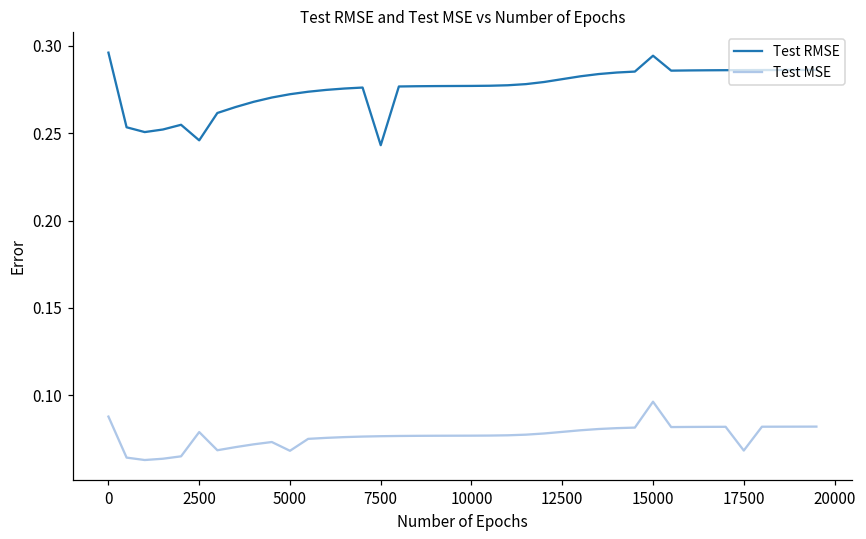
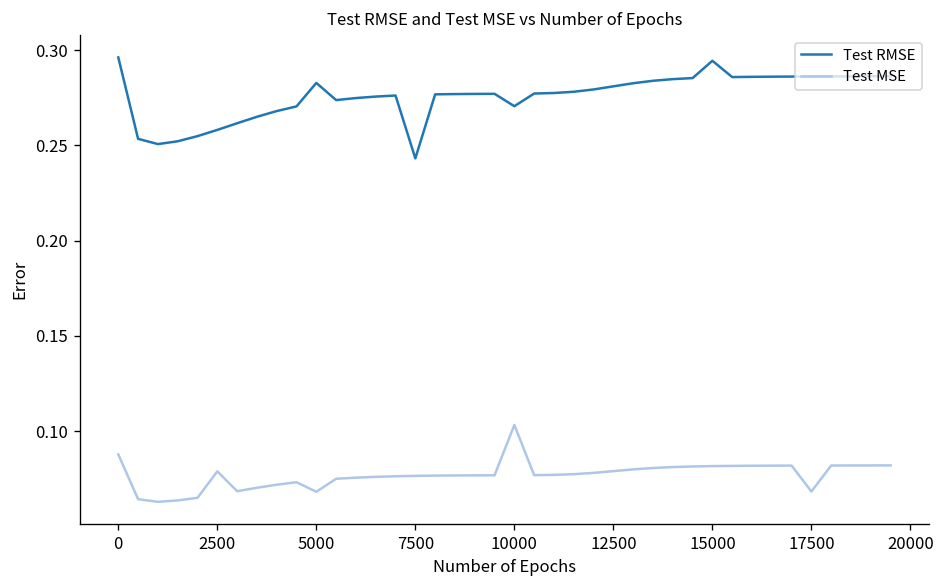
  {
    "Test RMSE": {
      "0": 0.296,
-     "2500": 0.246,
-     "5000": 0.272,
+     "2500": 0.258,
+     "5000": 0.283,
      "7500": 0.243,
-     "10000": 0.277,
+     "10000": 0.271,
      "12500": 0.281,
      "15000": 0.294
    },
    "Test MSE": {
      "0": 0.088,
      "2500": 0.079,
      "5000": 0.068,
      "7500": 0.076,
-     "10000": 0.077,
+     "10000": 0.103,
      "12500": 0.079,
-     "15000": 0.096,
+     "15000": 0.082,
      "17500": 0.068
    }
  }
